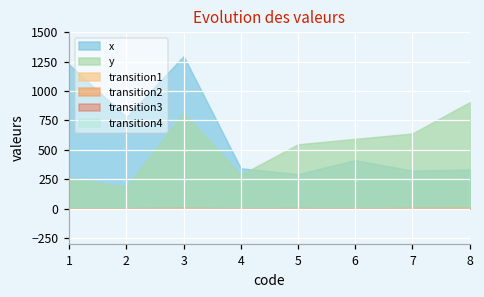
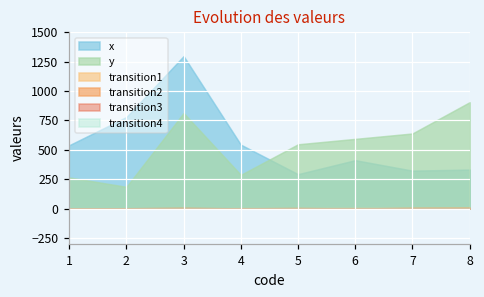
  {
    "x": {
-     "1": 1230,
+     "1": 540,
      "3": 1300,
-     "4": 340,
+     "4": 540,
      "5": 290,
      "6": 410,
      "7": 320,
      "8": 330
    }
  }
